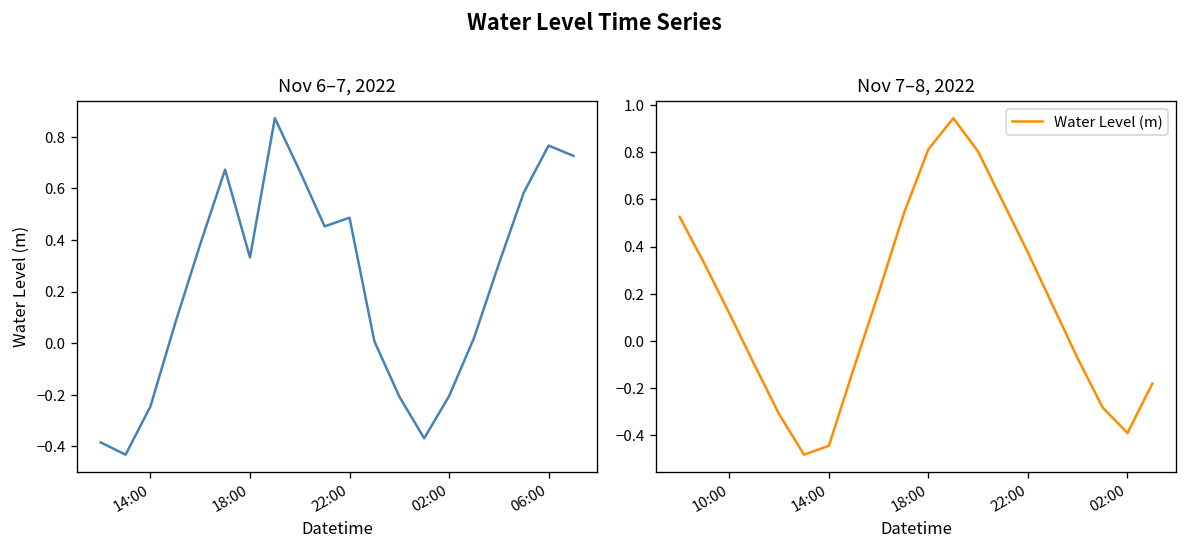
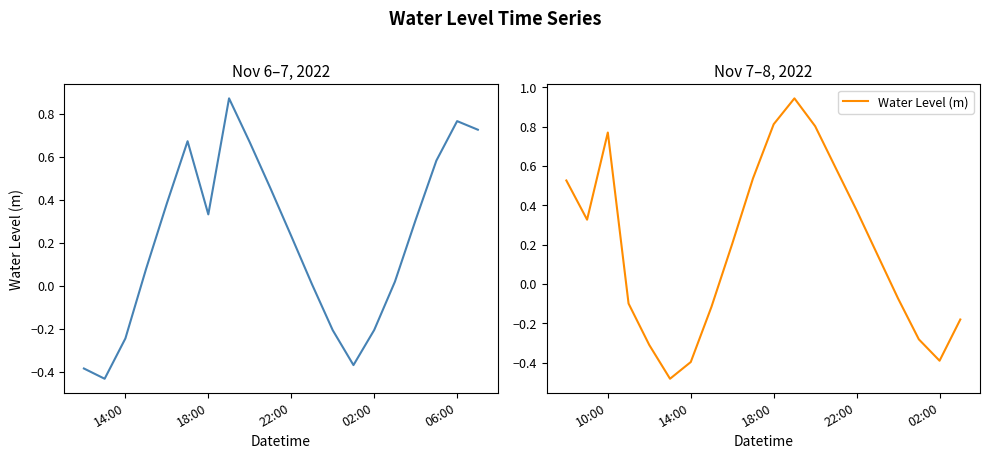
  {
    "Nov 6–7, 2022": {
      "14:00": -0.25,
      "18:00": 0.33,
-     "22:00": 0.49,
+     "22:00": 0.23,
      "02:00": -0.21,
      "06:00": 0.77
    },
    "Nov 7–8, 2022": {
-     "10:00": 0.12,
-     "14:00": -0.44,
+     "10:00": 0.77,
+     "14:00": -0.40,
      "18:00": 0.81,
      "22:00": 0.37,
      "02:00": -0.39
    }
  }
